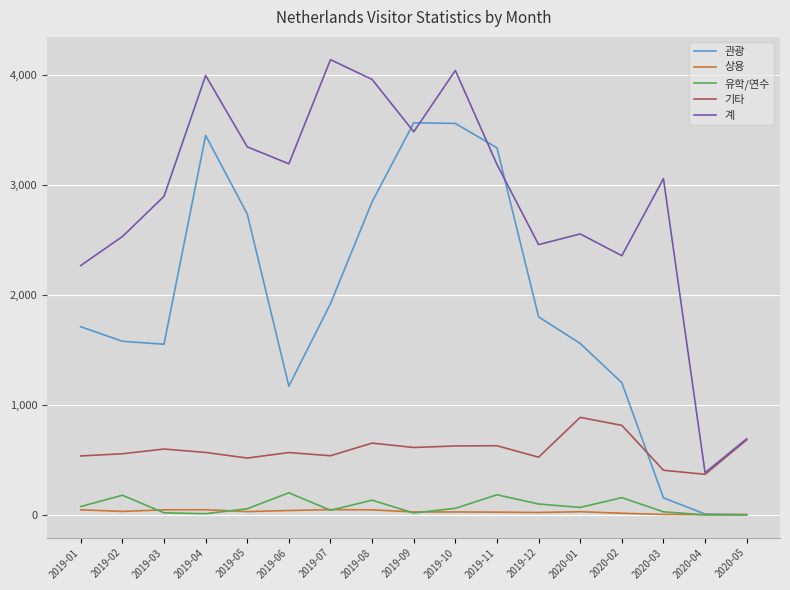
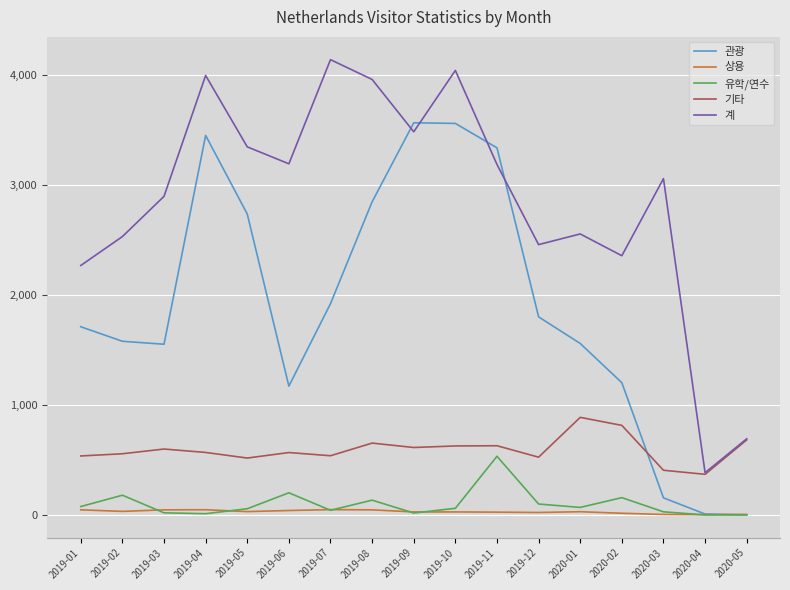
  {
    "관광": {
      "2019-01": "1,710",
      "2019-02": "1,580",
      "2019-03": "1,550",
      "2019-04": "3,450",
      "2019-05": "2,740",
      "2019-06": "1,170",
      "2019-07": "1,920",
      "2019-08": "2,850",
      "2019-09": "3,570",
      "2019-10": "3,560",
      "2019-11": "3,340",
      "2019-12": "1,800",
      "2020-01": "1,560",
      "2020-02": "1,200",
      "2020-03": "160"
    },
    "유학/연수": {
      "2019-01": "80",
      "2019-02": "180",
      "2019-03": "20",
      "2019-04": "10",
      "2019-05": "60",
      "2019-06": "200",
      "2019-08": "140",
      "2019-10": "60",
-     "2019-11": "180",
+     "2019-11": "530",
      "2019-12": "100",
      "2020-01": "70",
      "2020-02": "160",
      "2020-03": "30"
    },
    "계": {
      "2019-01": "2,270",
      "2019-02": "2,530",
      "2019-03": "2,900",
      "2019-04": "4,000",
      "2019-05": "3,350",
      "2019-06": "3,190",
      "2019-07": "4,140",
      "2019-08": "3,960",
      "2019-09": "3,490",
      "2019-10": "4,040",
      "2019-11": "3,190",
      "2019-12": "2,460",
      "2020-01": "2,560",
      "2020-02": "2,360",
      "2020-03": "3,060"
    }
  }
